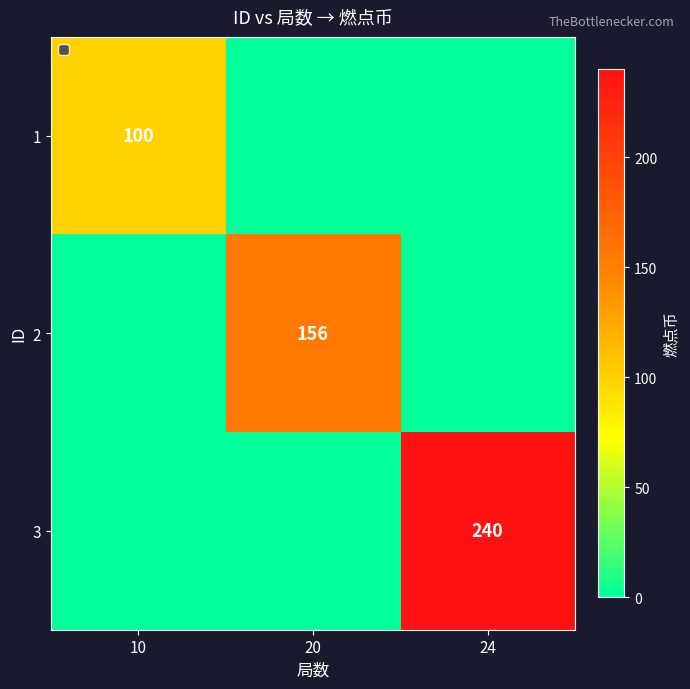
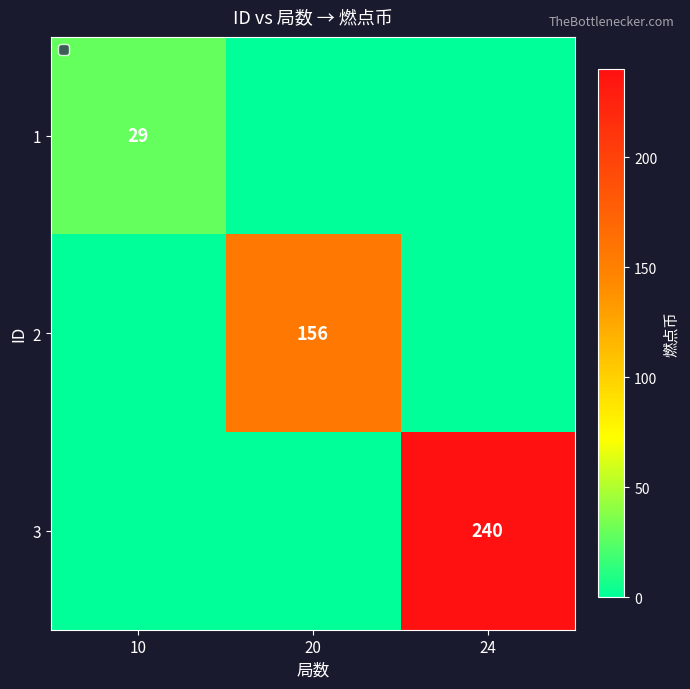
  {
    "1": {
-     "10": 100
+     "10": 29
    },
    "2": {
      "20": 156
    },
    "3": {
      "24": 240
    }
  }
